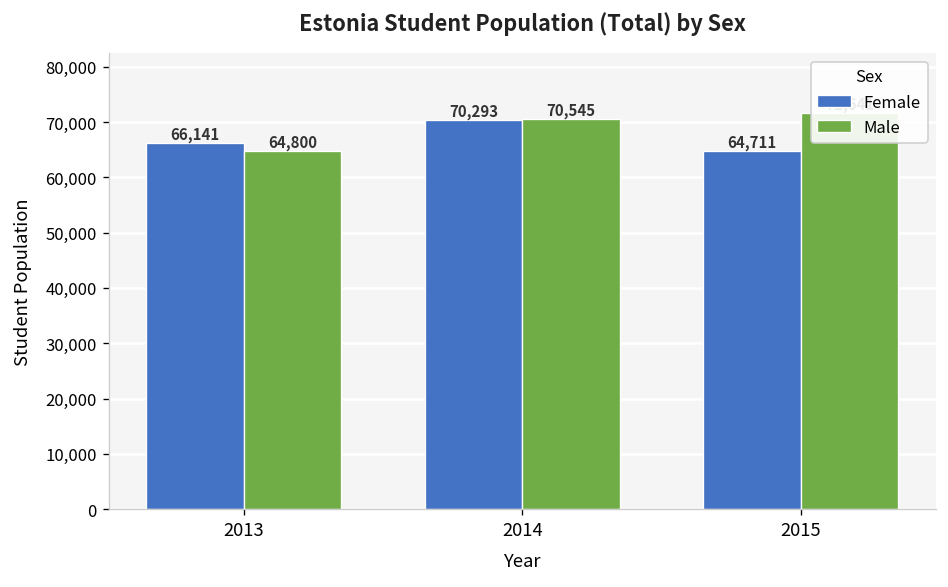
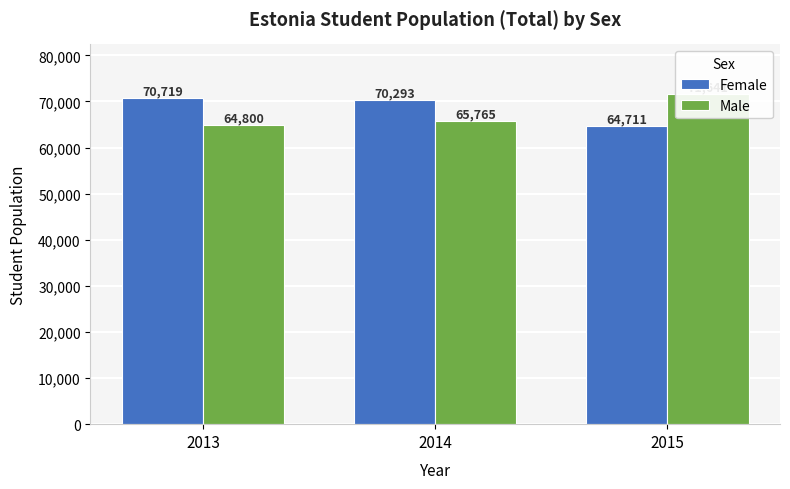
  {
    "Female": {
-     "2013": "66,141",
+     "2013": "70,719",
      "2014": "70,293",
      "2015": "64,711"
    },
    "Male": {
      "2013": "64,800",
-     "2014": "70,545"
+     "2014": "65,765"
    }
  }
